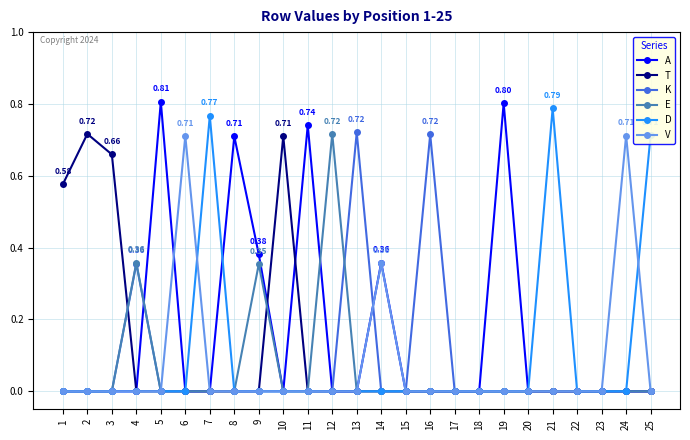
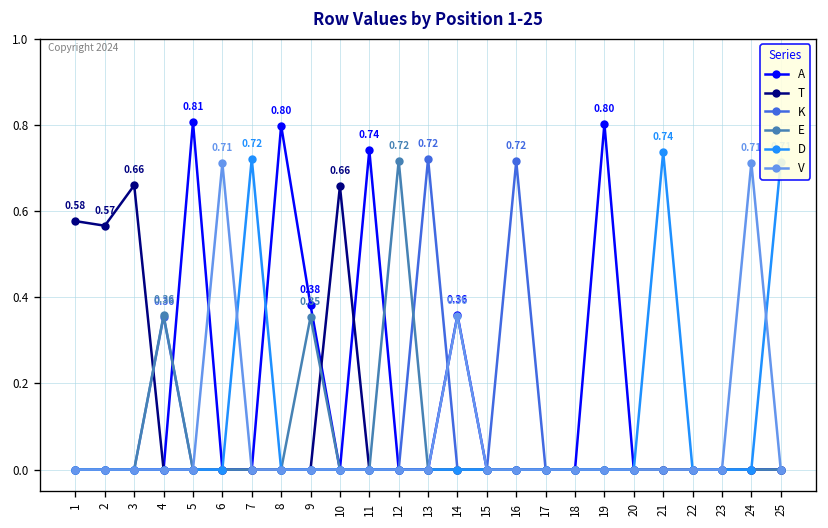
  {
    "A": {
      "5": 0.81,
-     "8": 0.71,
+     "8": 0.80,
      "9": 0.38,
      "11": 0.74,
      "19": 0.80
    },
    "T": {
      "1": 0.58,
-     "2": 0.72,
+     "2": 0.57,
      "3": 0.66,
-     "10": 0.71
+     "10": 0.66
    },
    "D": {
-     "7": 0.77,
-     "21": 0.79
+     "7": 0.72,
+     "21": 0.74
    }
  }
